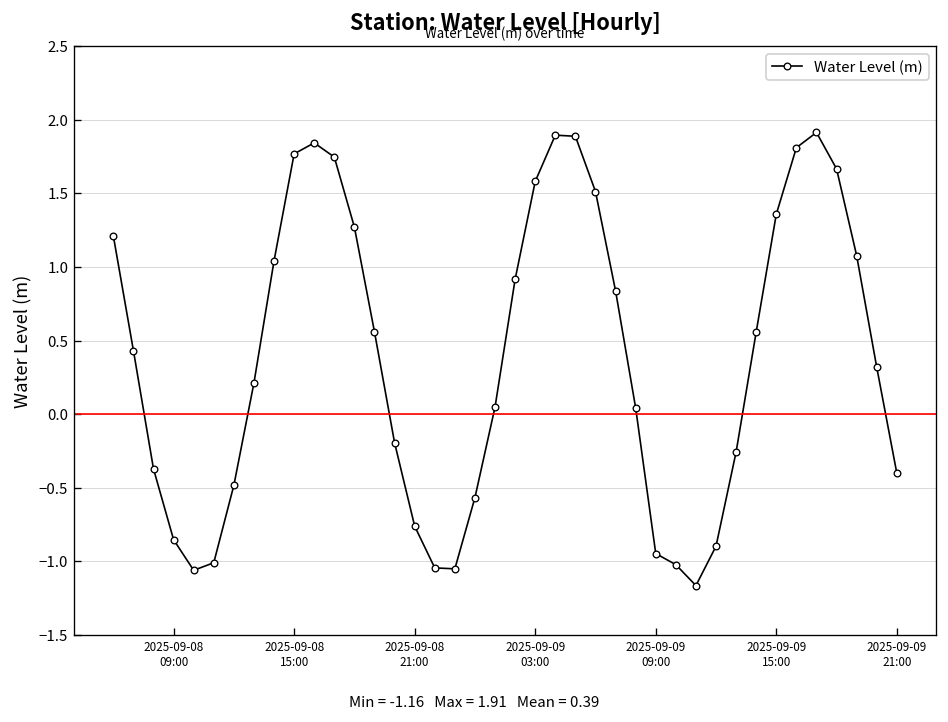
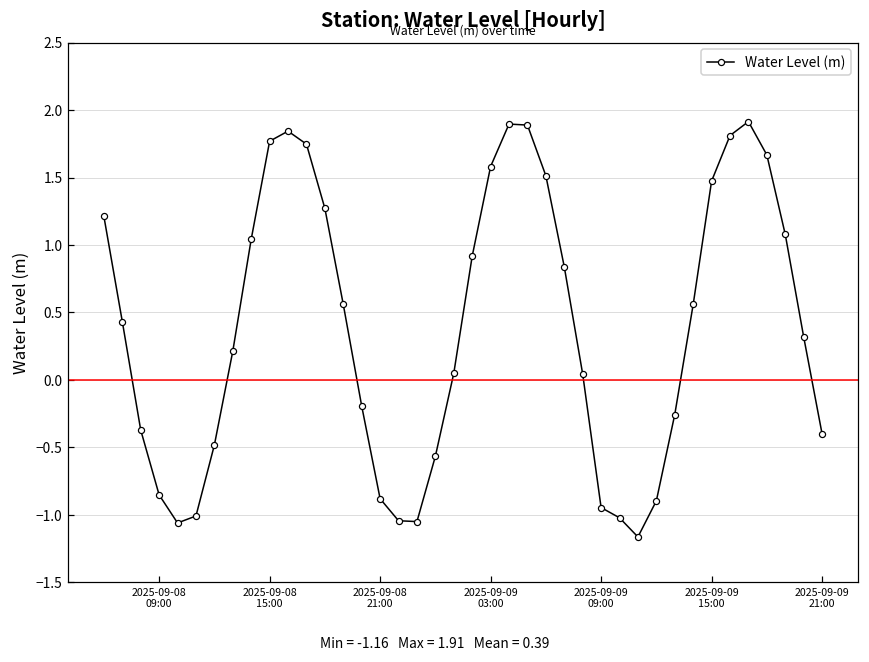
  {
    "2025-09-08 09:00": -0.85,
    "2025-09-08 15:00": 1.77,
-   "2025-09-08 21:00": -0.76,
+   "2025-09-08 21:00": -0.88,
    "2025-09-09 03:00": 1.58,
    "2025-09-09 09:00": -0.95,
-   "2025-09-09 15:00": 1.36,
+   "2025-09-09 15:00": 1.47,
    "2025-09-09 21:00": -0.40
  }
